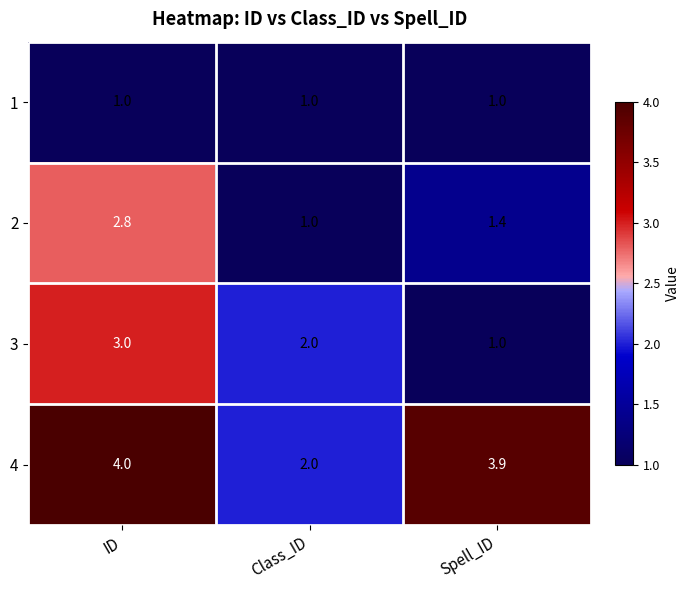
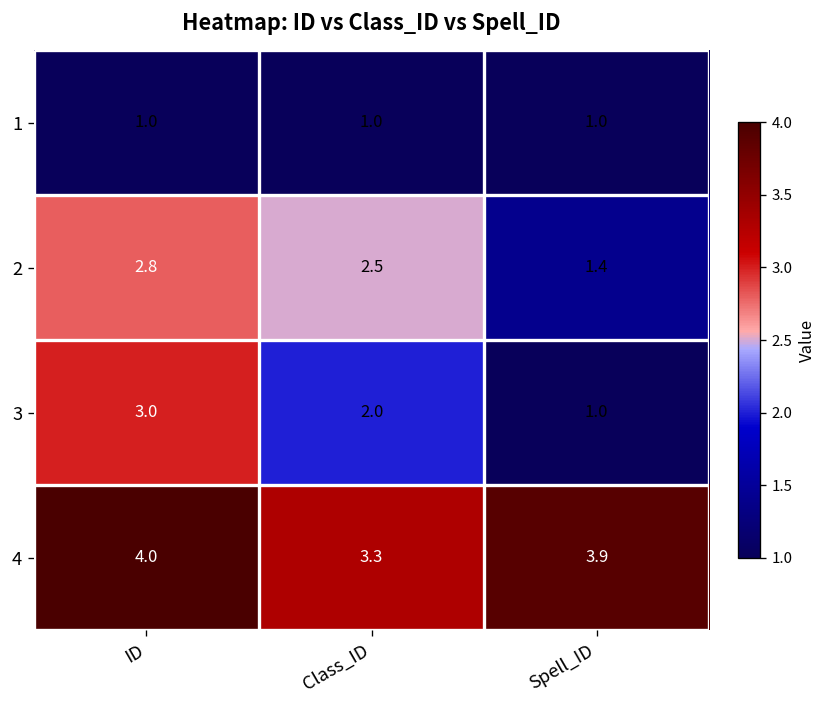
  {
    "1": {
      "ID": 1.0,
      "Class_ID": 1.0,
      "Spell_ID": 1.0
    },
    "2": {
      "ID": 2.8,
-     "Class_ID": 1.0,
+     "Class_ID": 2.5,
      "Spell_ID": 1.4
    },
    "3": {
      "ID": 3.0,
      "Class_ID": 2.0,
      "Spell_ID": 1.0
    },
    "4": {
      "ID": 4.0,
-     "Class_ID": 2.0,
+     "Class_ID": 3.3,
      "Spell_ID": 3.9
    }
  }
